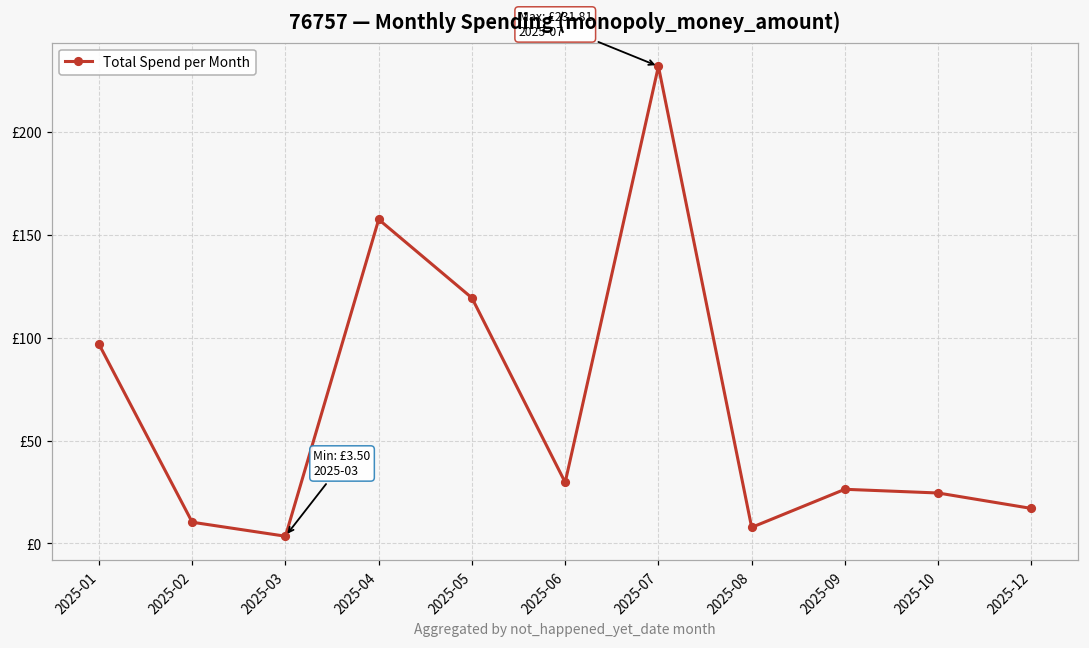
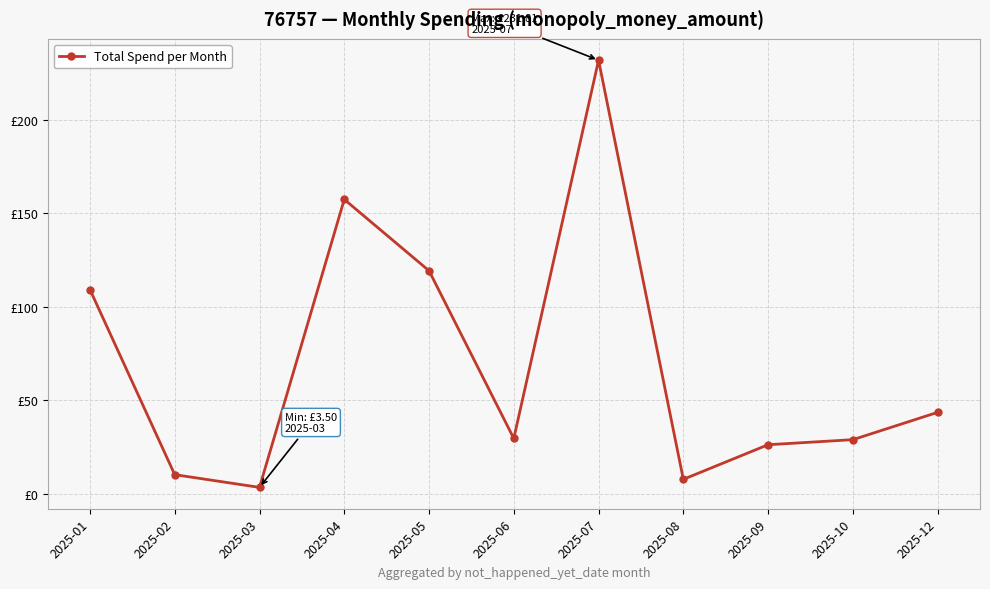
  {
-   "2025-01": "£97",
+   "2025-01": "£109",
    "2025-02": "£10",
    "2025-04": "£157",
    "2025-05": "£119",
    "2025-06": "£30",
    "2025-08": "£8",
    "2025-09": "£26",
-   "2025-10": "£25",
-   "2025-12": "£17"
+   "2025-10": "£29",
+   "2025-12": "£44"
  }
